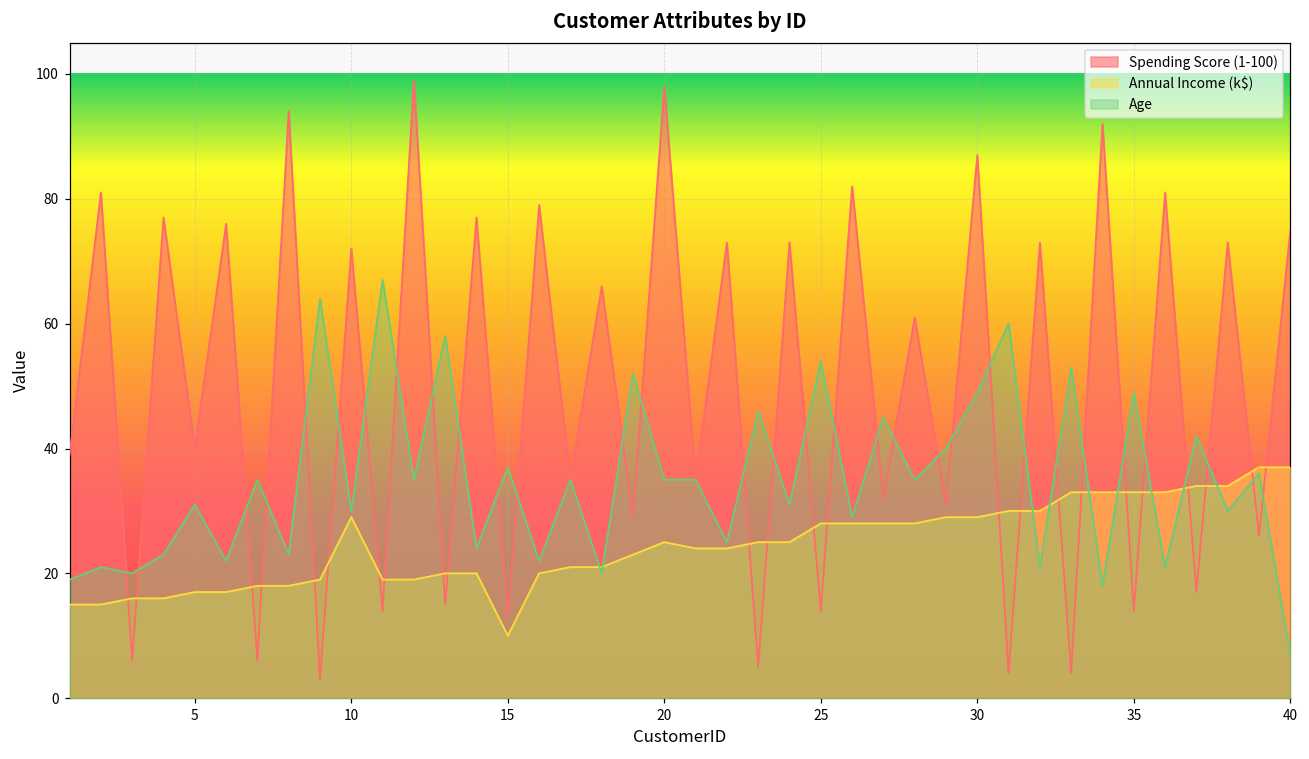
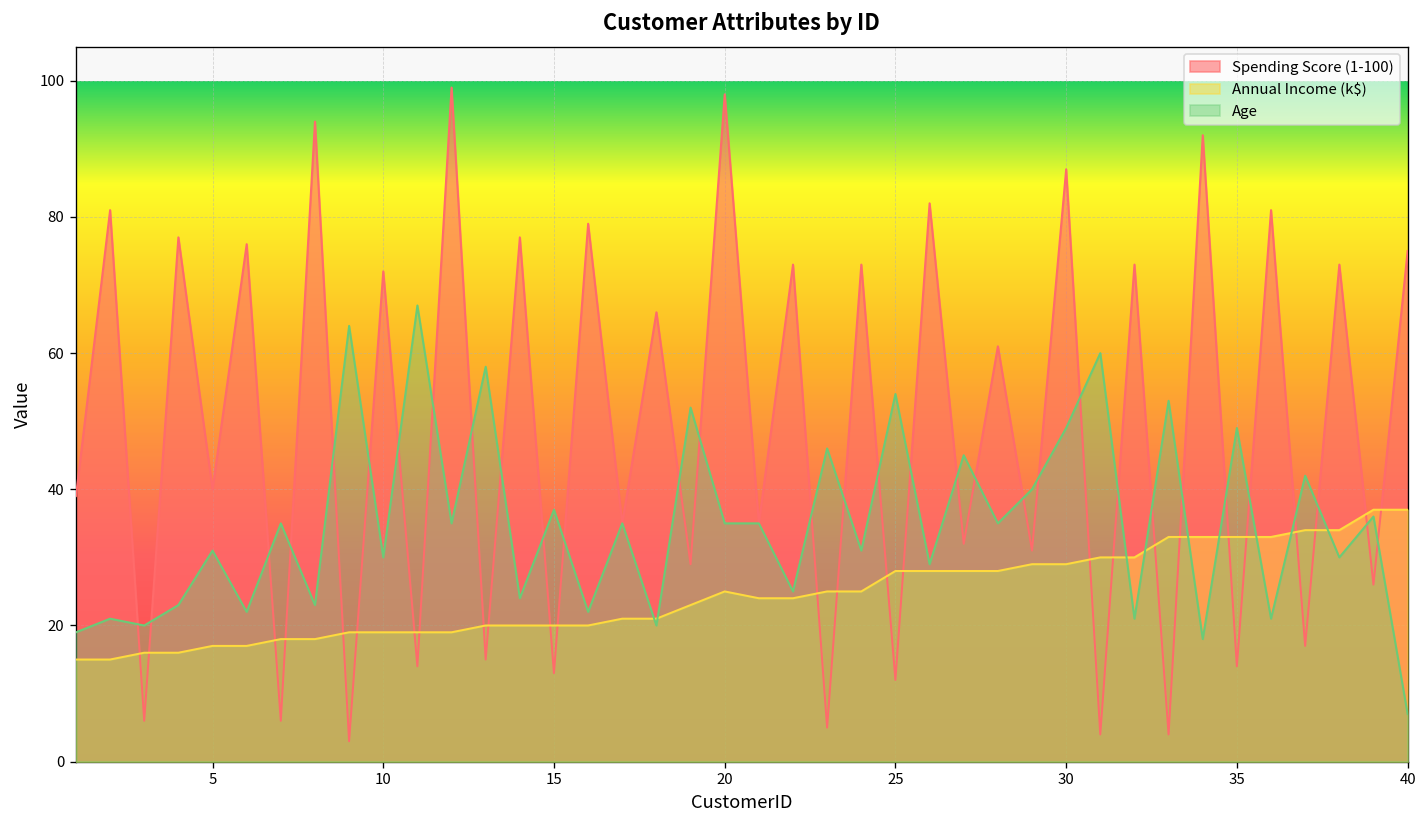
  {
    "Spending Score (1-100)": {
      "5": 40,
      "10": 72,
      "15": 13,
      "20": 98,
-     "25": 14,
+     "25": 12,
      "30": 87,
      "35": 14,
      "40": 75
    },
    "Annual Income (k$)": {
      "5": 17,
-     "10": 29,
-     "15": 10,
+     "10": 19,
+     "15": 20,
      "20": 25,
      "25": 28,
      "30": 29,
      "35": 33,
      "40": 37
    },
    "Age": {
      "5": 31,
      "10": 30,
      "15": 37,
      "20": 35,
      "25": 54,
      "30": 49,
      "35": 49,
      "40": 7
    }
  }
